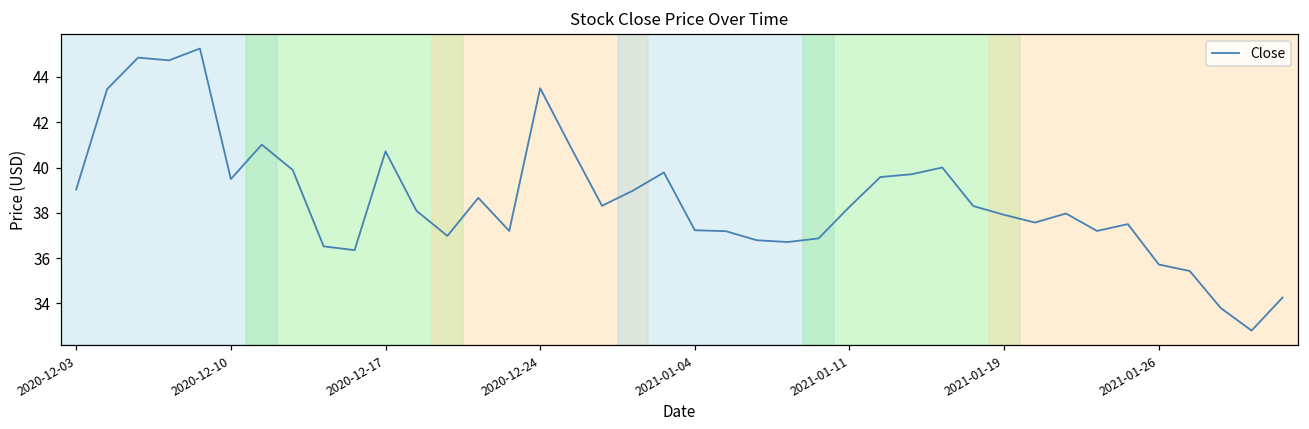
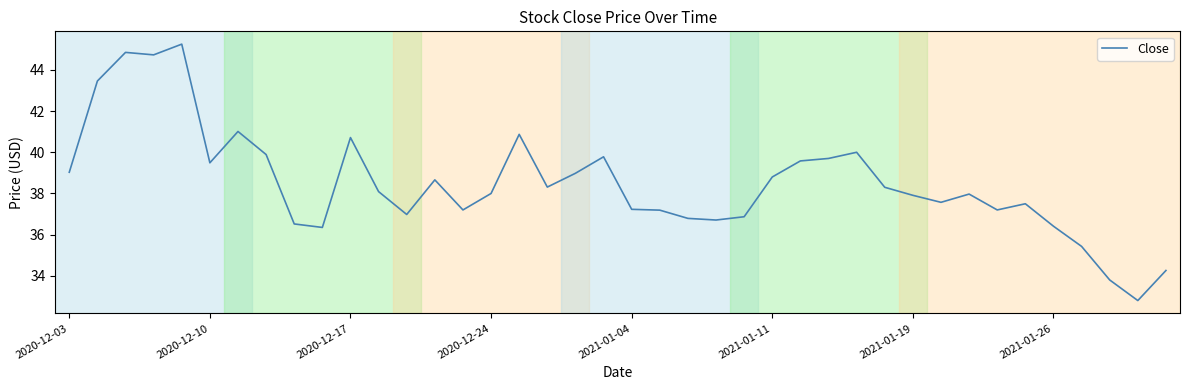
  {
    "2020-12-03": 39.0,
    "2020-12-10": 39.5,
    "2020-12-17": 40.7,
-   "2020-12-24": 43.5,
+   "2020-12-24": 38.0,
    "2021-01-04": 37.2,
-   "2021-01-11": 38.3,
+   "2021-01-11": 38.8,
    "2021-01-19": 37.9,
-   "2021-01-26": 35.7
+   "2021-01-26": 36.4
  }
